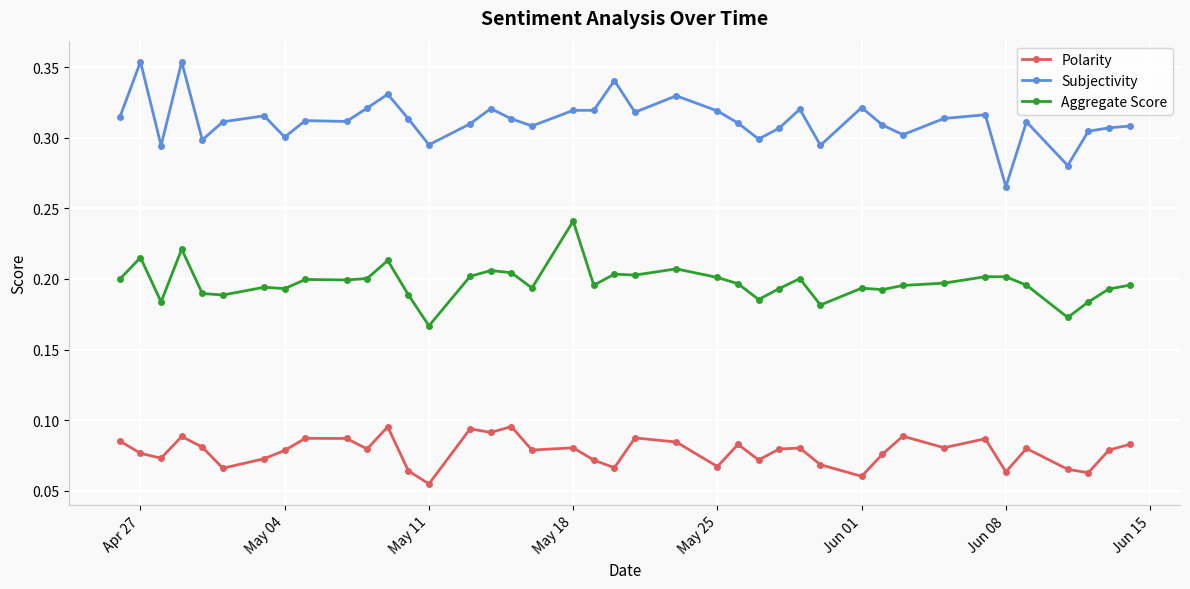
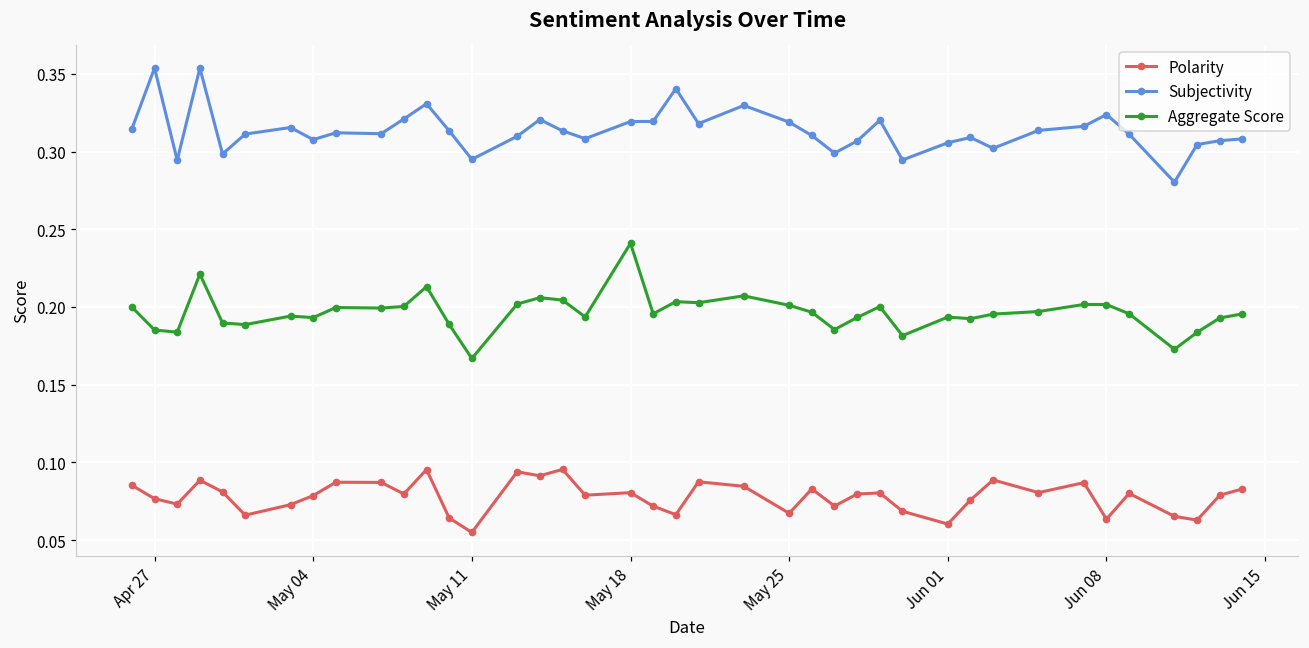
  {
    "Polarity": {
      "Apr 27": 0.077,
      "May 04": 0.079,
      "May 11": 0.055,
      "May 18": 0.081,
      "May 25": 0.067,
      "Jun 01": 0.060,
      "Jun 08": 0.063
    },
    "Subjectivity": {
      "Apr 27": 0.354,
-     "May 04": 0.300,
+     "May 04": 0.308,
      "May 11": 0.295,
      "May 18": 0.319,
      "May 25": 0.319,
-     "Jun 01": 0.321,
-     "Jun 08": 0.265
+     "Jun 01": 0.306,
+     "Jun 08": 0.324
    },
    "Aggregate Score": {
-     "Apr 27": 0.215,
+     "Apr 27": 0.185,
      "May 04": 0.193,
      "May 11": 0.167,
      "May 18": 0.241,
      "May 25": 0.201,
      "Jun 01": 0.194,
      "Jun 08": 0.202
    }
  }
